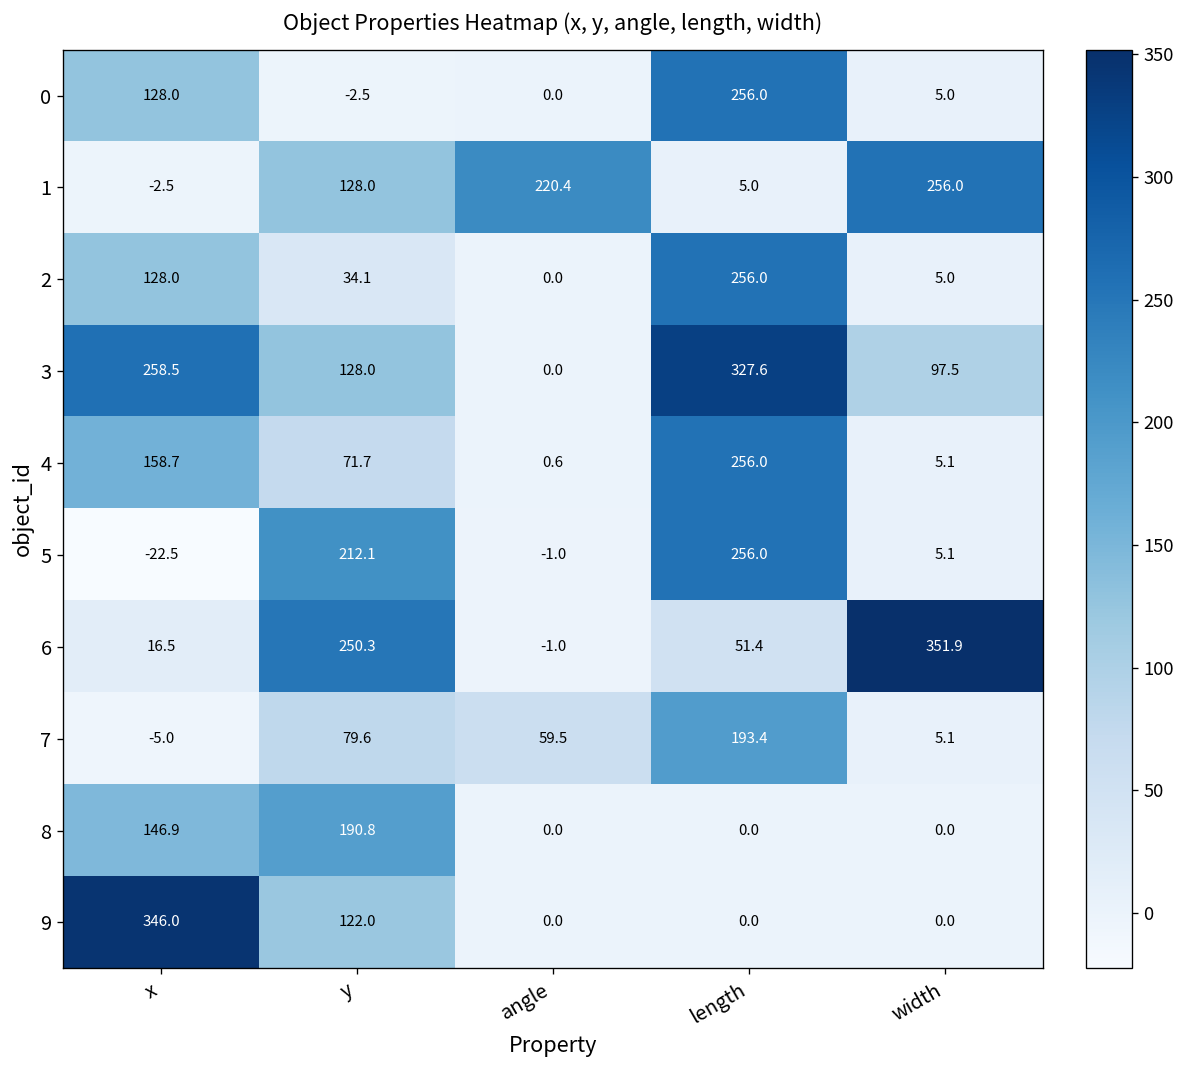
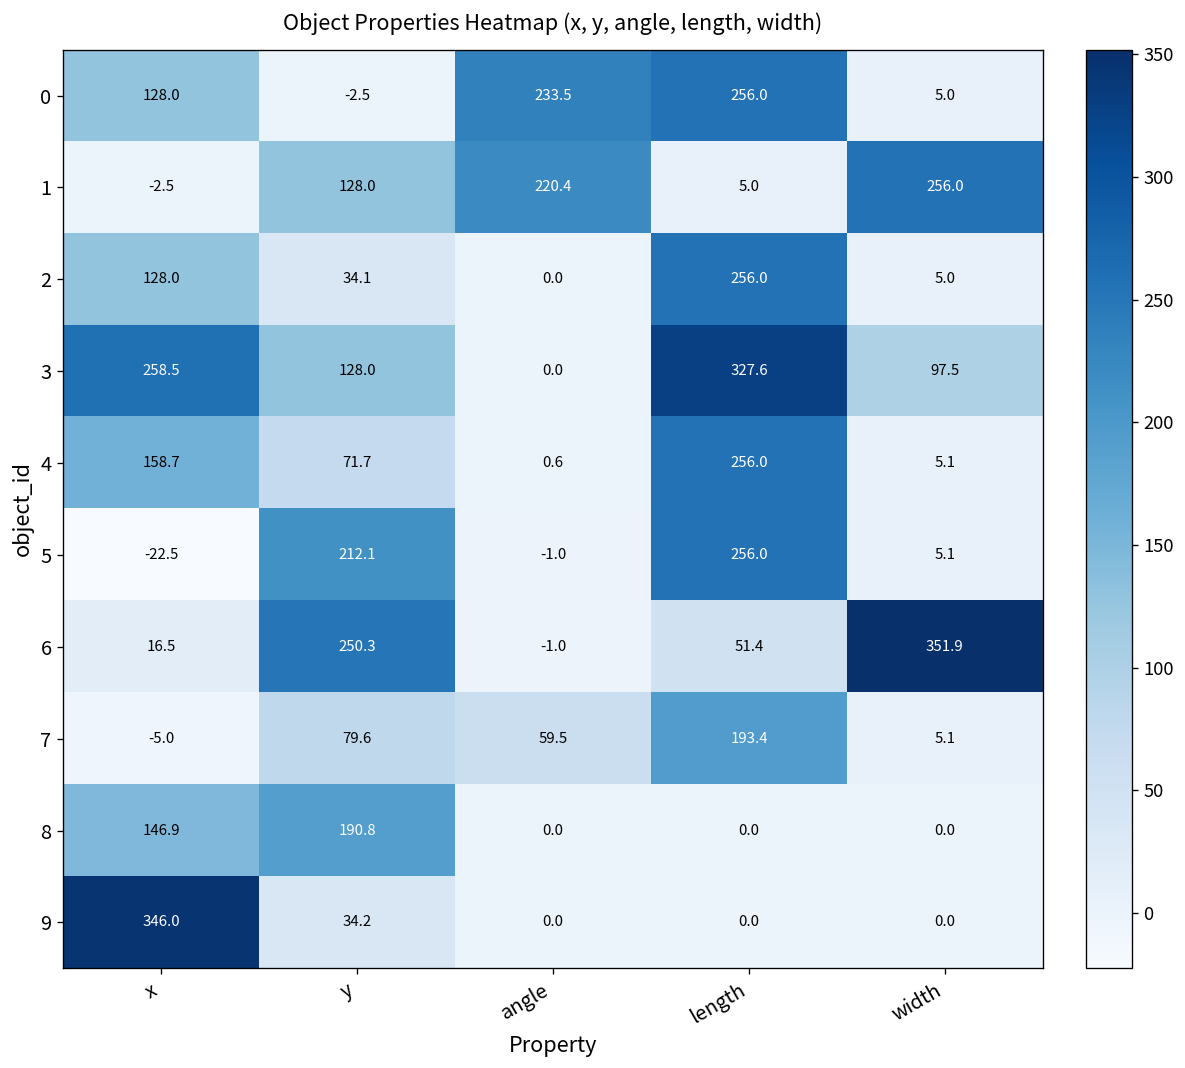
  {
    "0": {
      "x": 128.0,
      "y": -2.5,
-     "angle": 0.0,
+     "angle": 233.5,
      "length": 256.0,
      "width": 5.0
    },
    "1": {
      "x": -2.5,
      "y": 128.0,
      "angle": 220.4,
      "length": 5.0,
      "width": 256.0
    },
    "2": {
      "x": 128.0,
      "y": 34.1,
      "angle": 0.0,
      "length": 256.0,
      "width": 5.0
    },
    "3": {
      "x": 258.5,
      "y": 128.0,
      "angle": 0.0,
      "length": 327.6,
      "width": 97.5
    },
    "4": {
      "x": 158.7,
      "y": 71.7,
      "angle": 0.6,
      "length": 256.0,
      "width": 5.1
    },
    "5": {
      "x": -22.5,
      "y": 212.1,
      "angle": -1.0,
      "length": 256.0,
      "width": 5.1
    },
    "6": {
      "x": 16.5,
      "y": 250.3,
      "angle": -1.0,
      "length": 51.4,
      "width": 351.9
    },
    "7": {
      "x": -5.0,
      "y": 79.6,
      "angle": 59.5,
      "length": 193.4,
      "width": 5.1
    },
    "8": {
      "x": 146.9,
      "y": 190.8,
      "angle": 0.0,
      "length": 0.0,
      "width": 0.0
    },
    "9": {
      "x": 346.0,
-     "y": 122.0,
+     "y": 34.2,
      "angle": 0.0,
      "length": 0.0,
      "width": 0.0
    }
  }
